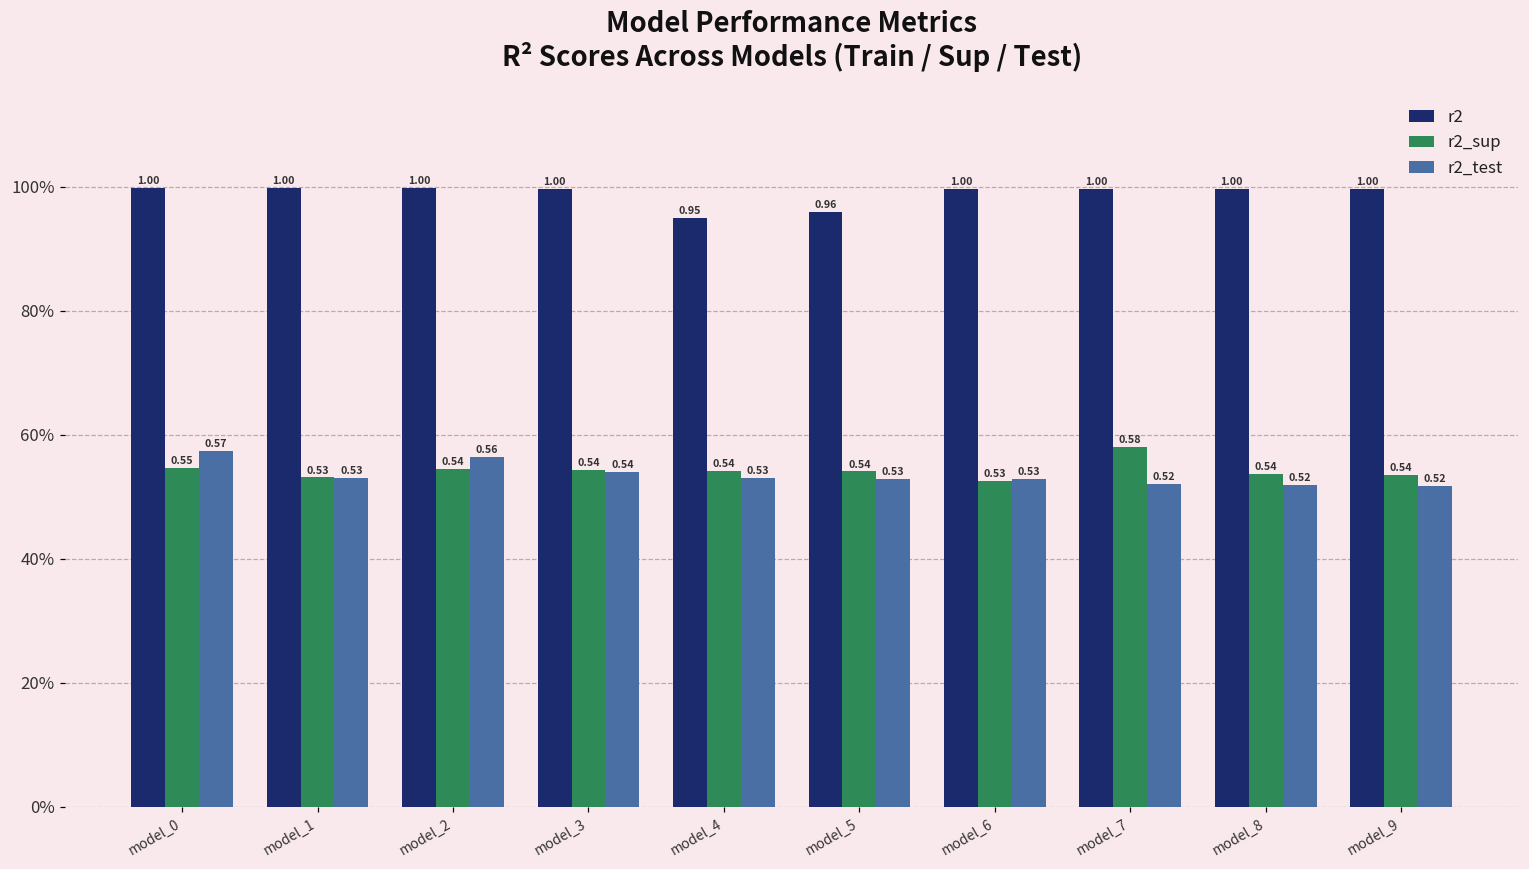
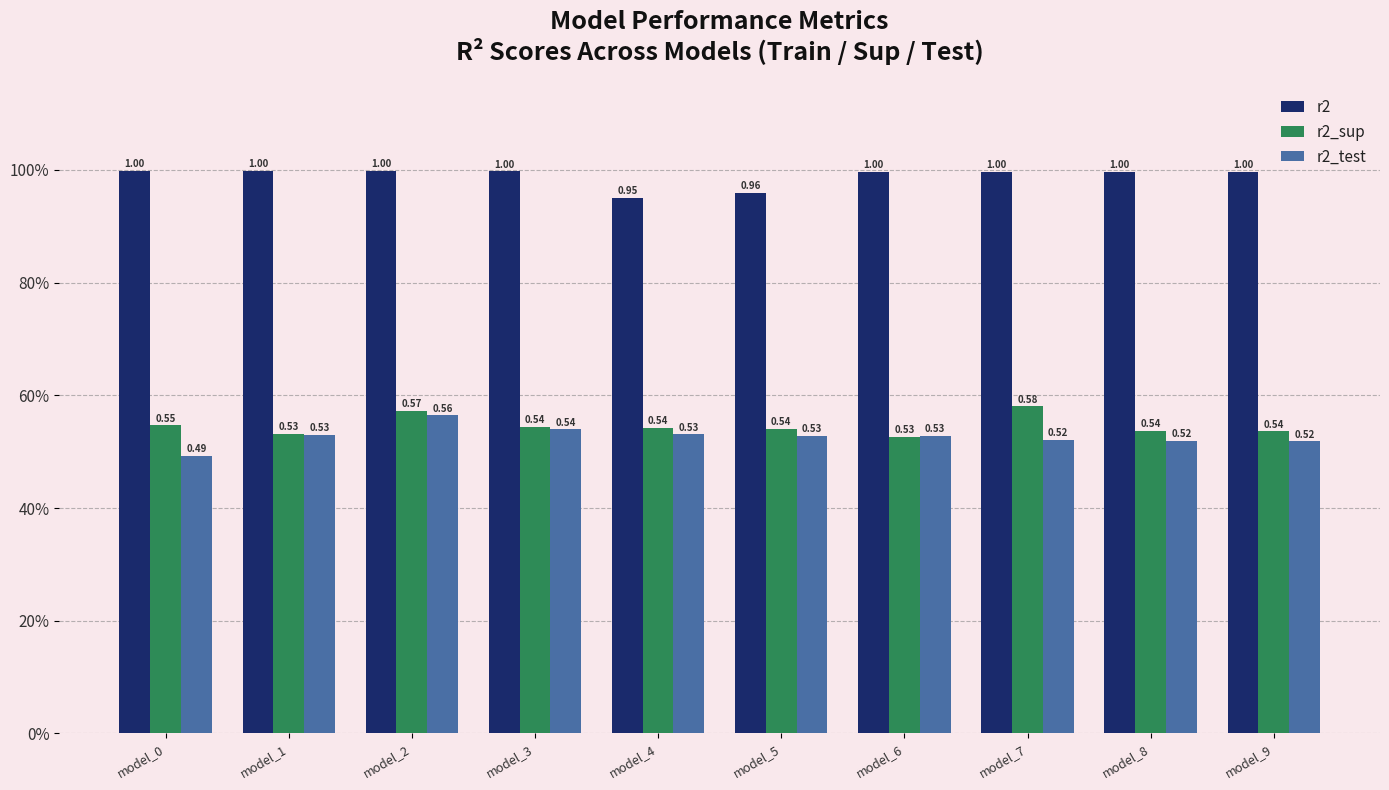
  {
    "r2": {
      "model_0": 1.00,
      "model_1": 1.00,
      "model_2": 1.00,
      "model_3": 1.00,
      "model_4": 0.95,
      "model_5": 0.96,
      "model_6": 1.00,
      "model_7": 1.00,
      "model_8": 1.00,
      "model_9": 1.00
    },
    "r2_sup": {
      "model_0": 0.55,
      "model_1": 0.53,
-     "model_2": 0.54,
+     "model_2": 0.57,
      "model_3": 0.54,
      "model_4": 0.54,
      "model_5": 0.54,
      "model_6": 0.53,
      "model_7": 0.58,
      "model_8": 0.54,
      "model_9": 0.54
    },
    "r2_test": {
-     "model_0": 0.57,
+     "model_0": 0.49,
      "model_1": 0.53,
      "model_2": 0.56,
      "model_3": 0.54,
      "model_4": 0.53,
      "model_5": 0.53,
      "model_6": 0.53,
      "model_7": 0.52,
      "model_8": 0.52,
      "model_9": 0.52
    }
  }
